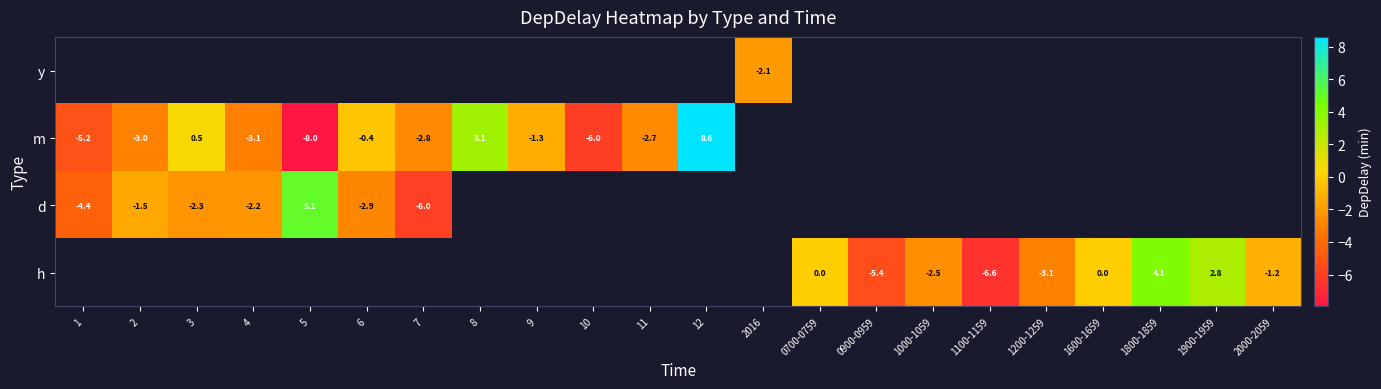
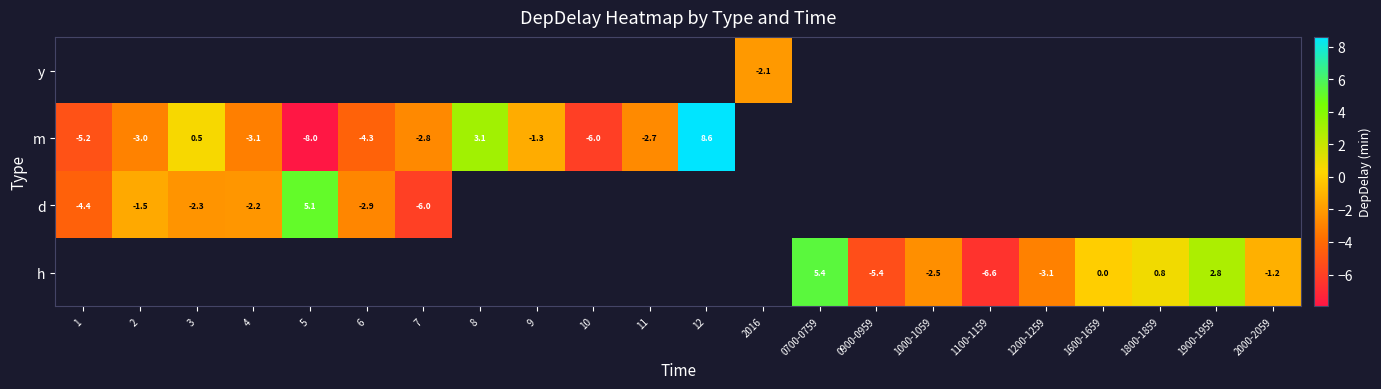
  {
    "y": {
      "2016": -2.1
    },
    "m": {
      "1": -5.2,
      "2": -3.0,
      "3": 0.5,
      "4": -3.1,
      "5": -8.0,
-     "6": -0.4,
+     "6": -4.3,
      "7": -2.8,
      "8": 3.1,
      "9": -1.3,
      "10": -6.0,
      "11": -2.7,
      "12": 8.6
    },
    "d": {
      "1": -4.4,
      "2": -1.5,
      "3": -2.3,
      "4": -2.2,
      "5": 5.1,
      "6": -2.9,
      "7": -6.0
    },
    "h": {
-     "0700-0759": 0.0,
+     "0700-0759": 5.4,
      "0900-0959": -5.4,
      "1000-1059": -2.5,
      "1100-1159": -6.6,
      "1200-1259": -3.1,
      "1600-1659": 0.0,
-     "1800-1859": 4.1,
+     "1800-1859": 0.8,
      "1900-1959": 2.8,
      "2000-2059": -1.2
    }
  }
